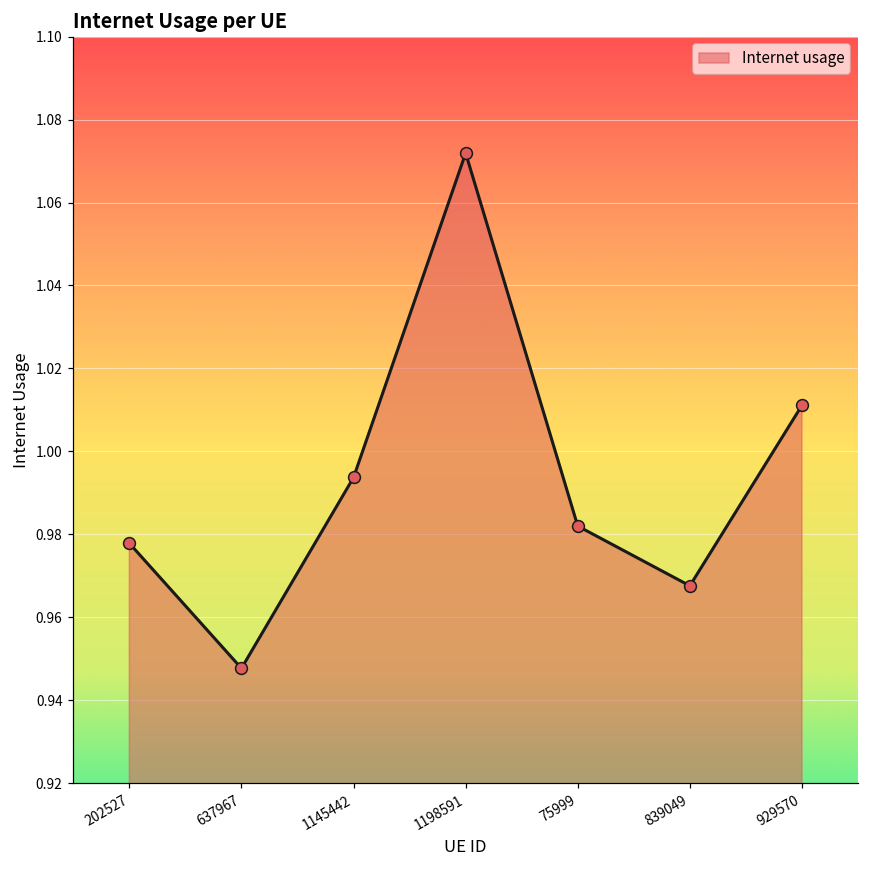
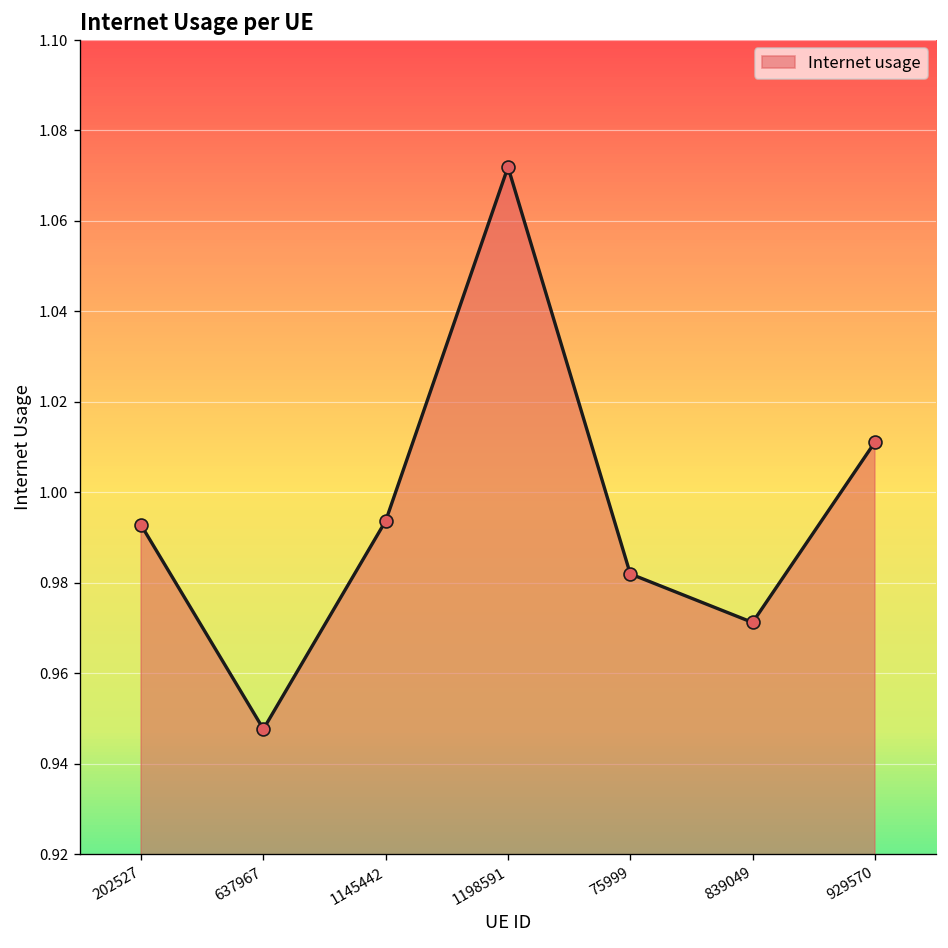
  {
-   "202527": 0.978,
+   "202527": 0.993,
    "637967": 0.948,
    "1145442": 0.994,
    "1198591": 1.072,
    "75999": 0.982,
-   "839049": 0.968,
+   "839049": 0.971,
    "929570": 1.011
  }
